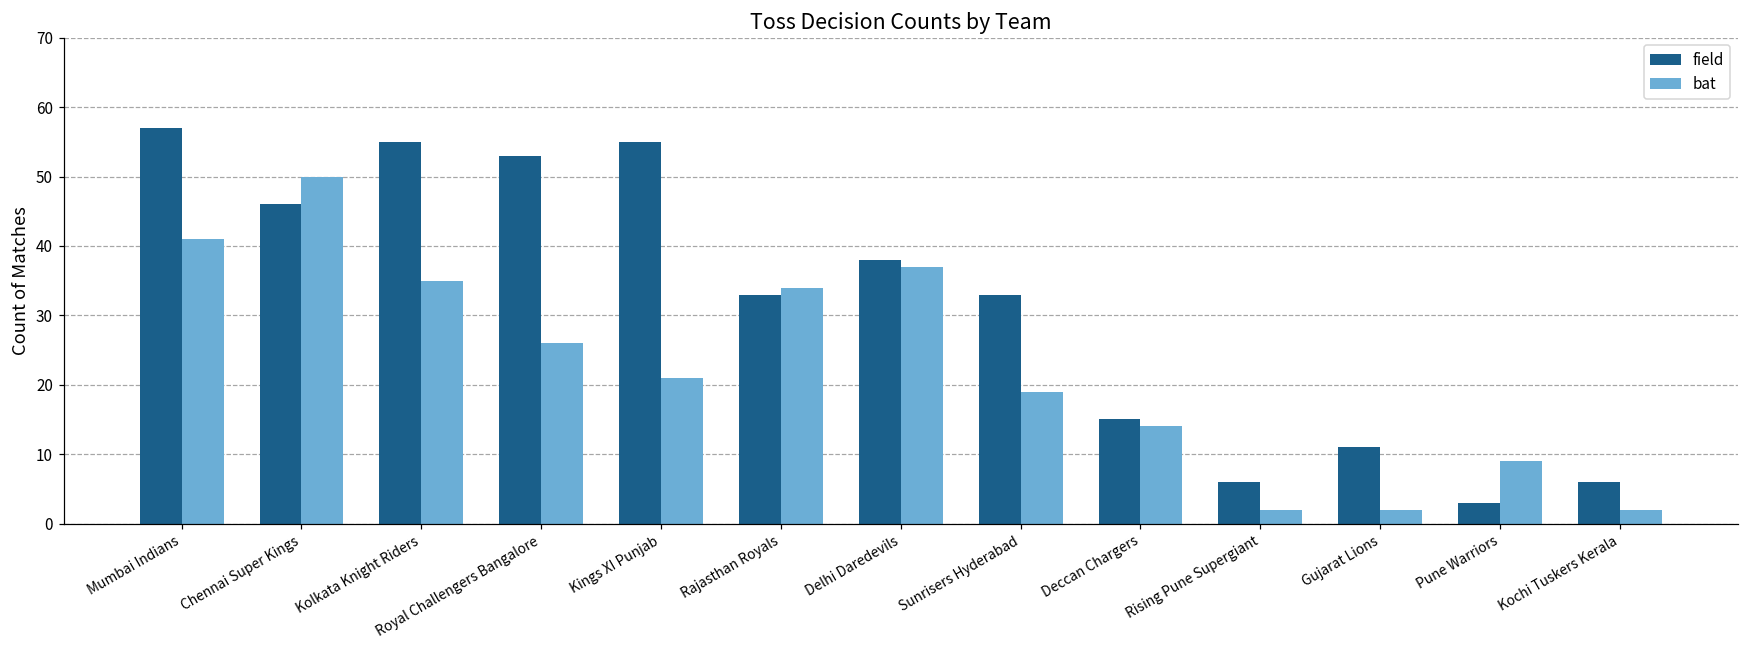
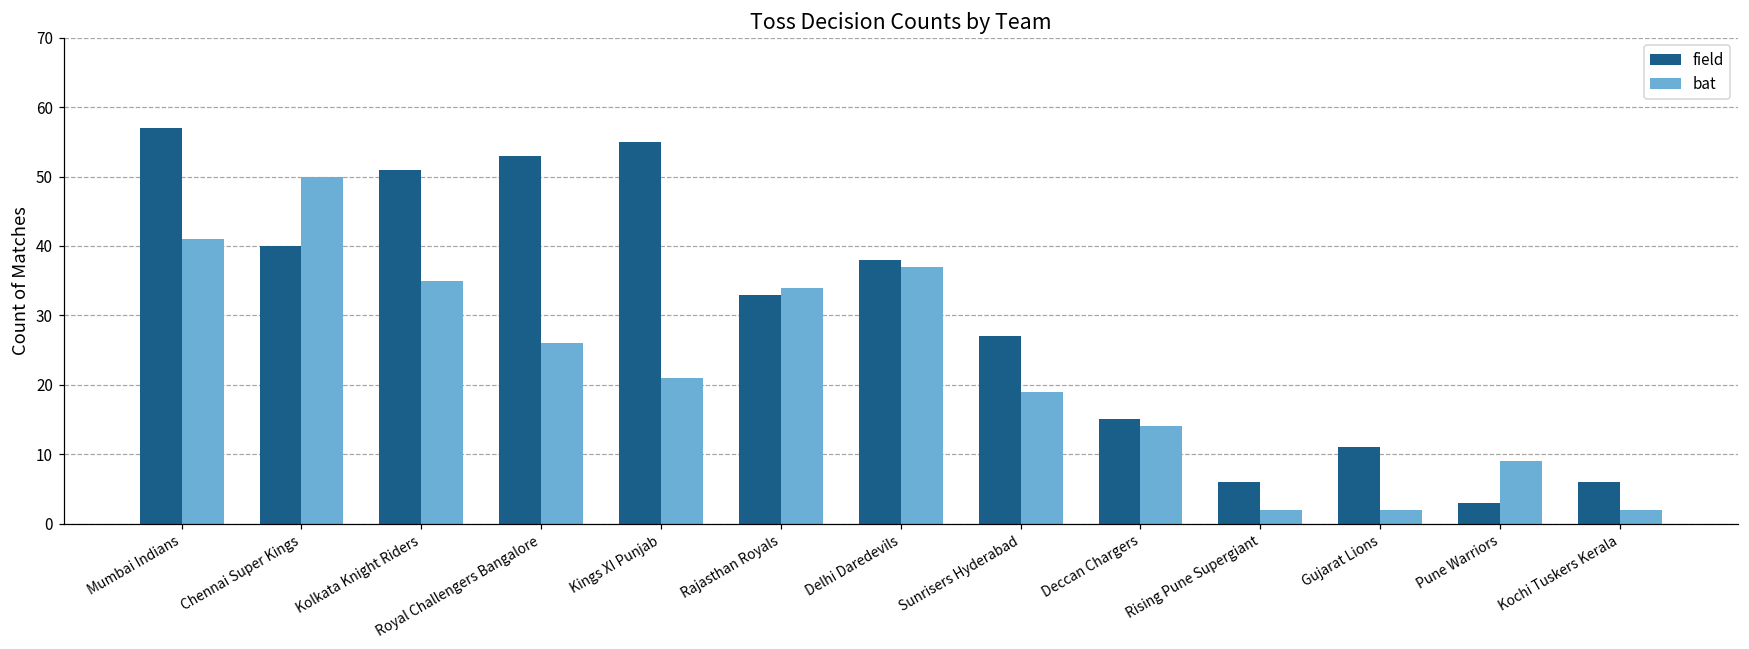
  {
    "field": {
      "Mumbai Indians": 57,
-     "Chennai Super Kings": 46,
-     "Kolkata Knight Riders": 55,
+     "Chennai Super Kings": 40,
+     "Kolkata Knight Riders": 51,
      "Royal Challengers Bangalore": 53,
      "Kings XI Punjab": 55,
      "Rajasthan Royals": 33,
      "Delhi Daredevils": 38,
-     "Sunrisers Hyderabad": 33,
+     "Sunrisers Hyderabad": 27,
      "Deccan Chargers": 15,
      "Rising Pune Supergiant": 6,
      "Gujarat Lions": 11,
      "Pune Warriors": 3,
      "Kochi Tuskers Kerala": 6
    },
    "bat": {
      "Mumbai Indians": 41,
      "Chennai Super Kings": 50,
      "Kolkata Knight Riders": 35,
      "Royal Challengers Bangalore": 26,
      "Kings XI Punjab": 21,
      "Rajasthan Royals": 34,
      "Delhi Daredevils": 37,
      "Sunrisers Hyderabad": 19,
      "Deccan Chargers": 14,
      "Rising Pune Supergiant": 2,
      "Gujarat Lions": 2,
      "Pune Warriors": 9,
      "Kochi Tuskers Kerala": 2
    }
  }
